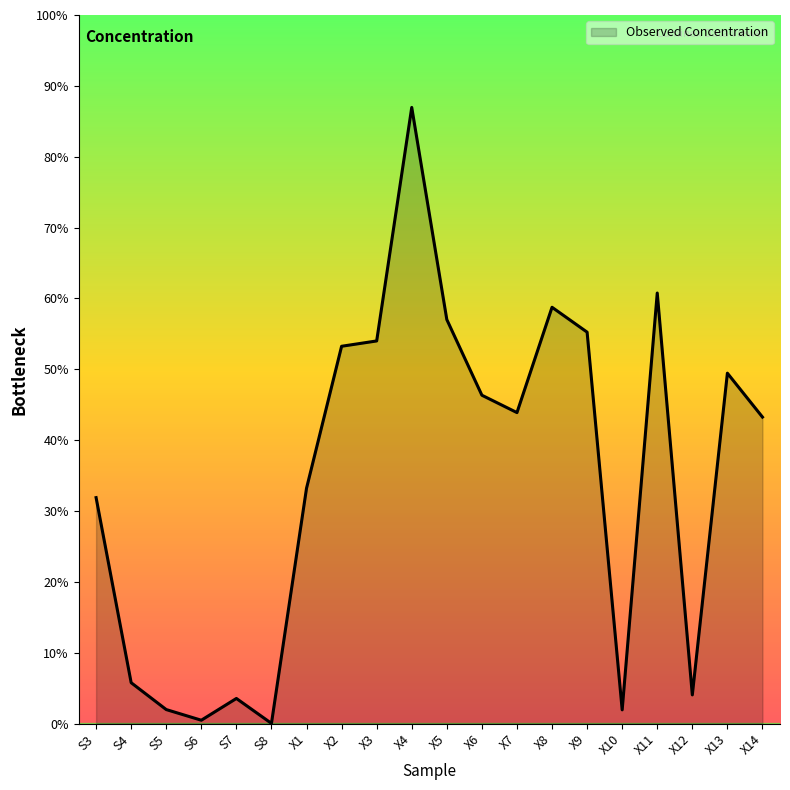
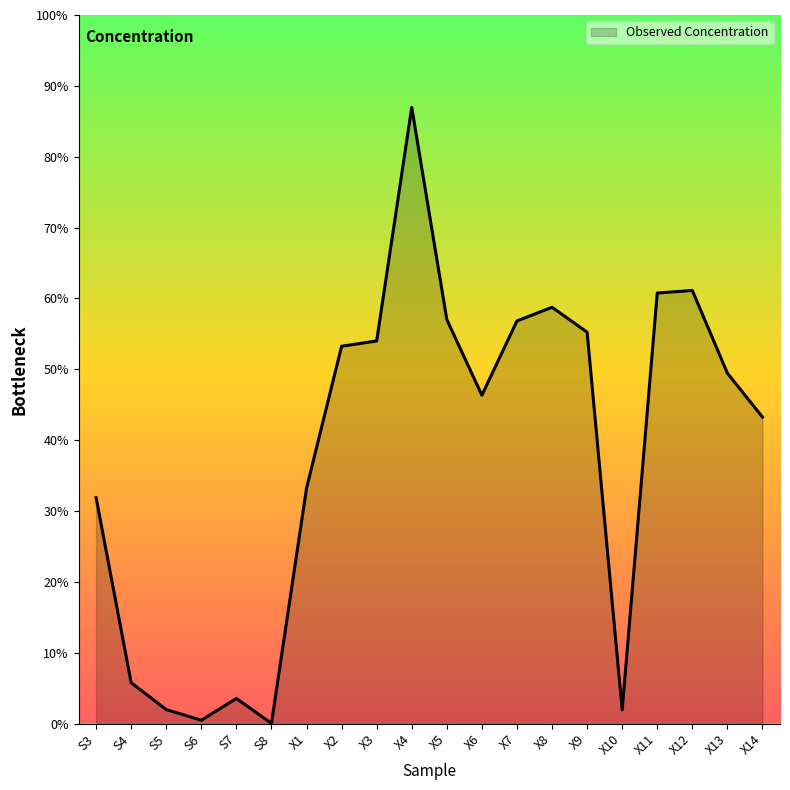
  {
    "S3": "32%",
    "S4": "6%",
    "S5": "2%",
    "S6": "0%",
    "S7": "4%",
    "X1": "33%",
    "X2": "53%",
    "X3": "54%",
    "X4": "87%",
    "X5": "57%",
    "X6": "46%",
-   "X7": "44%",
+   "X7": "57%",
    "X8": "59%",
    "X9": "55%",
    "X10": "2%",
    "X11": "61%",
-   "X12": "4%",
+   "X12": "61%",
    "X13": "49%",
    "X14": "43%"
  }
